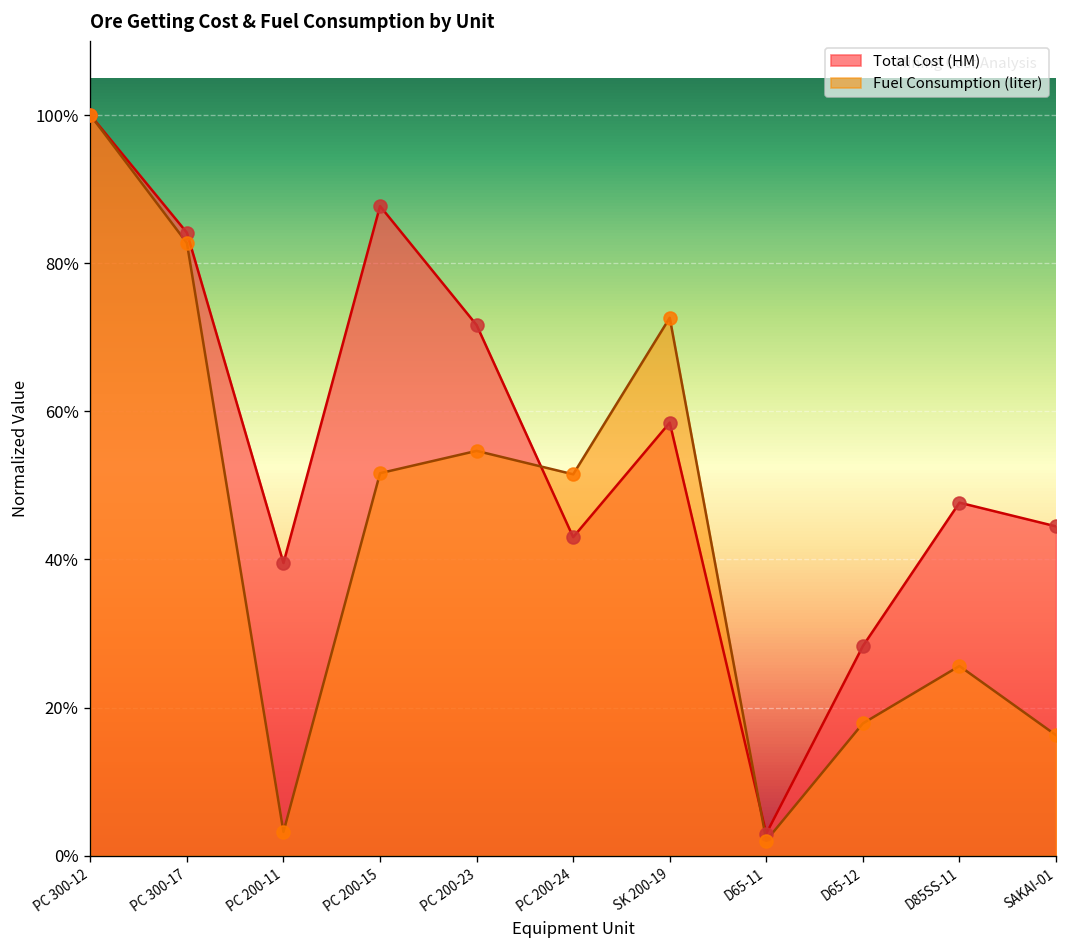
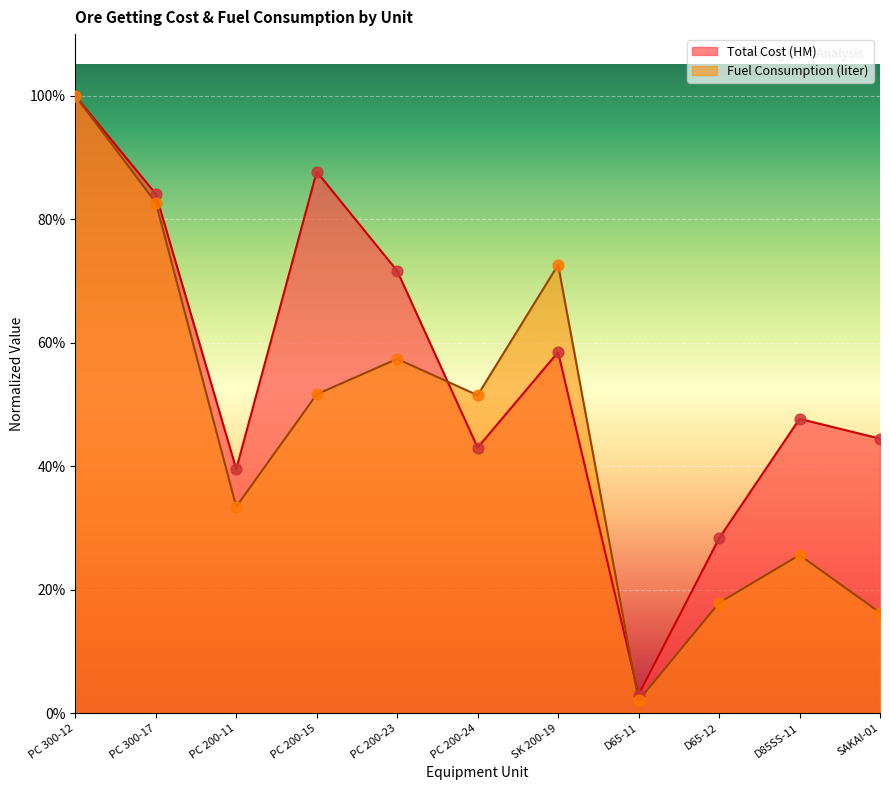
  {
    "Total Cost (HM)": {
      "PC 300-17": "84%",
      "PC 200-11": "40%",
      "PC 200-15": "88%",
      "PC 200-23": "72%",
      "PC 200-24": "43%",
      "SK 200-19": "58%",
      "D65-11": "3%",
      "D65-12": "28%",
      "D85SS-11": "48%",
      "SAKAI-01": "44%"
    },
    "Fuel Consumption (liter)": {
      "PC 300-17": "83%",
-     "PC 200-11": "3%",
+     "PC 200-11": "33%",
      "PC 200-15": "52%",
-     "PC 200-23": "55%",
+     "PC 200-23": "57%",
      "PC 200-24": "51%",
      "SK 200-19": "73%",
      "D65-11": "2%",
      "D65-12": "18%",
      "D85SS-11": "26%",
      "SAKAI-01": "16%"
    }
  }
